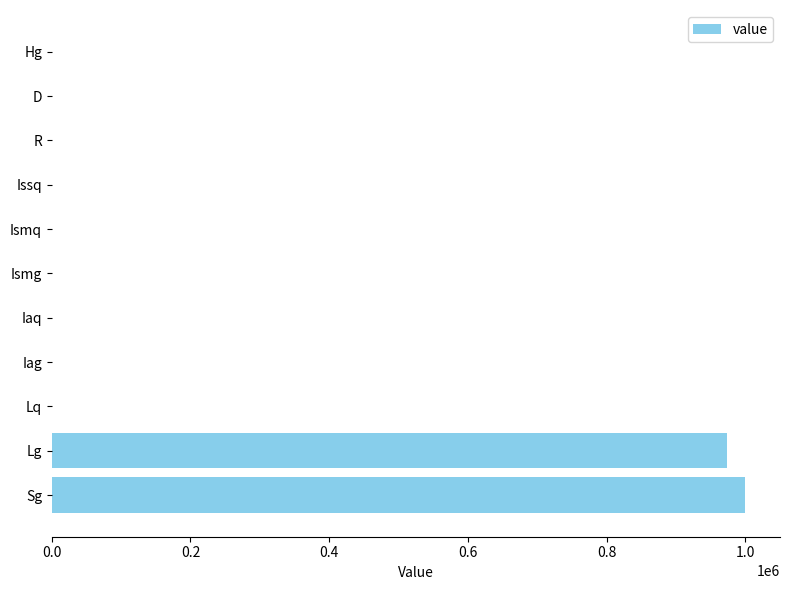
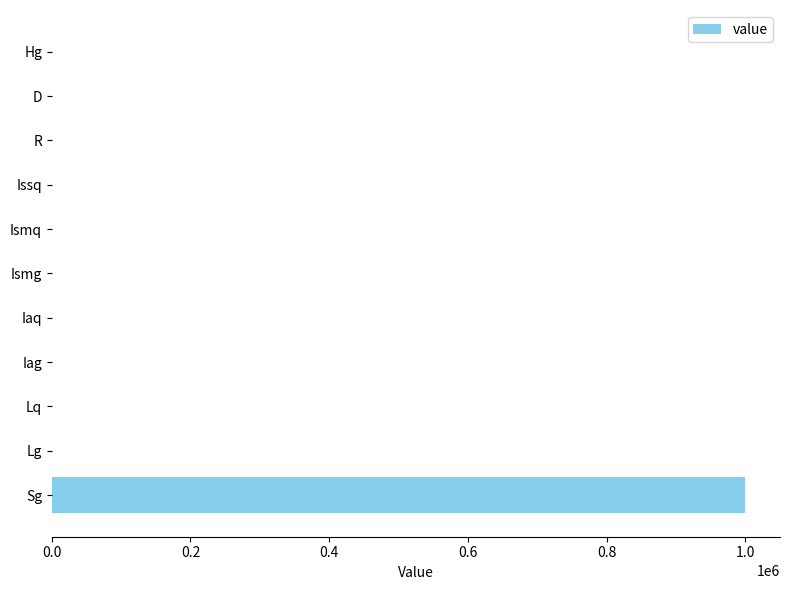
  {
    "Hg": 0,
    "D": 0,
    "R": 0,
    "Issq": 0,
    "Ismq": 0,
    "Ismg": 0,
    "Iaq": 0,
    "Iag": 0,
    "Lq": 0,
-   "Lg": 970000,
+   "Lg": 0,
    "Sg": 1000000
  }
